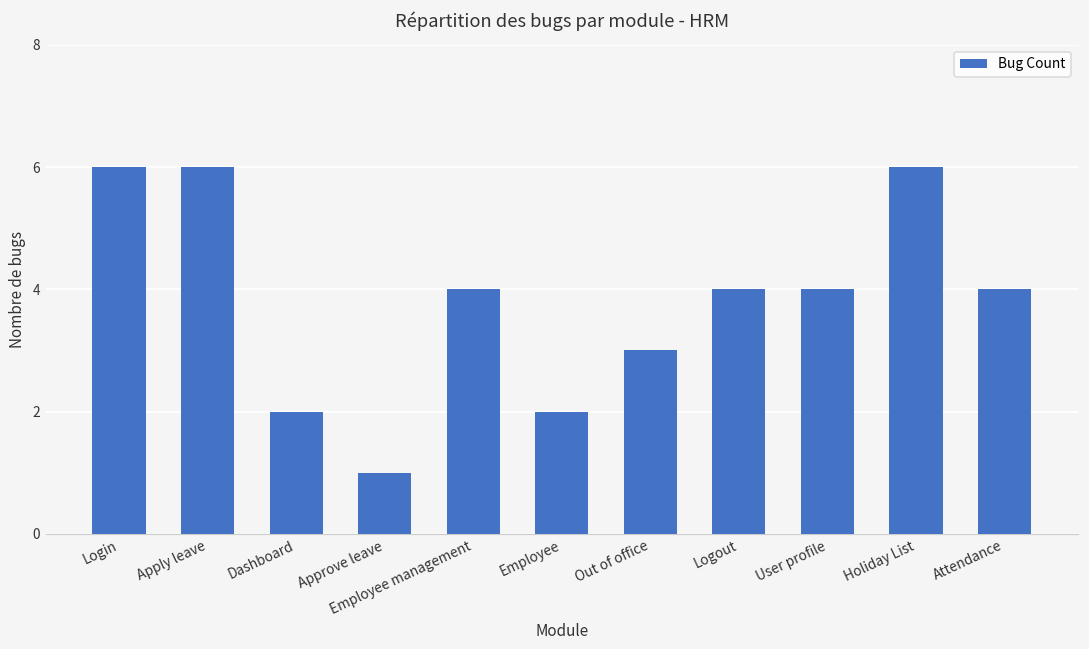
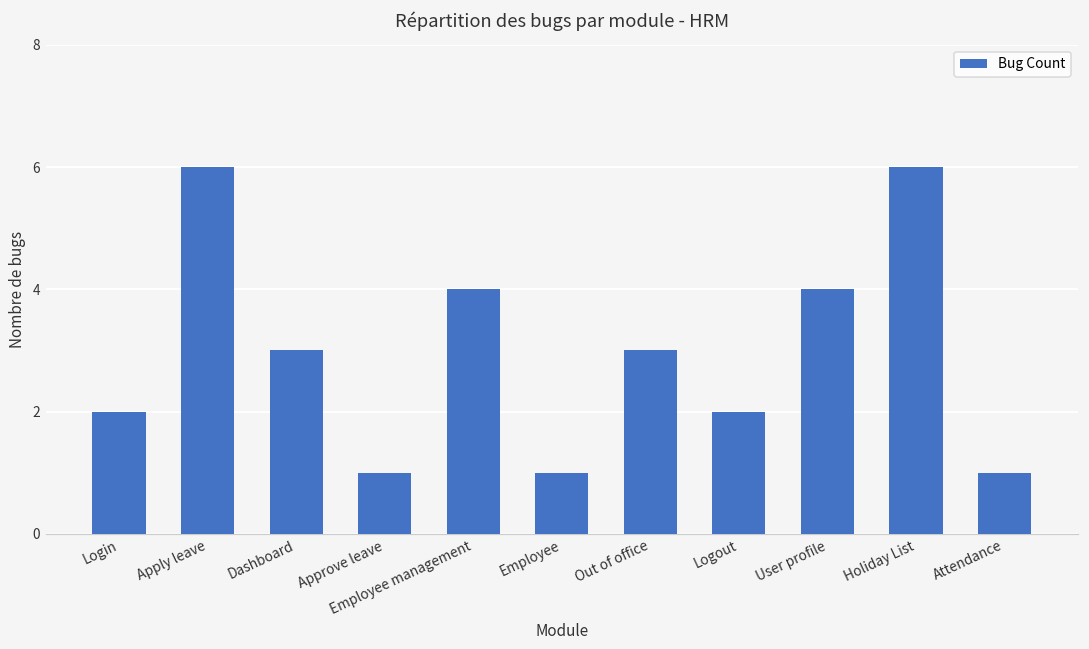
  {
-   "Login": 6,
+   "Login": 2,
    "Apply leave": 6,
-   "Dashboard": 2,
+   "Dashboard": 3,
    "Approve leave": 1,
    "Employee management": 4,
-   "Employee": 2,
+   "Employee": 1,
    "Out of office": 3,
-   "Logout": 4,
+   "Logout": 2,
    "User profile": 4,
    "Holiday List": 6,
-   "Attendance": 4
+   "Attendance": 1
  }
